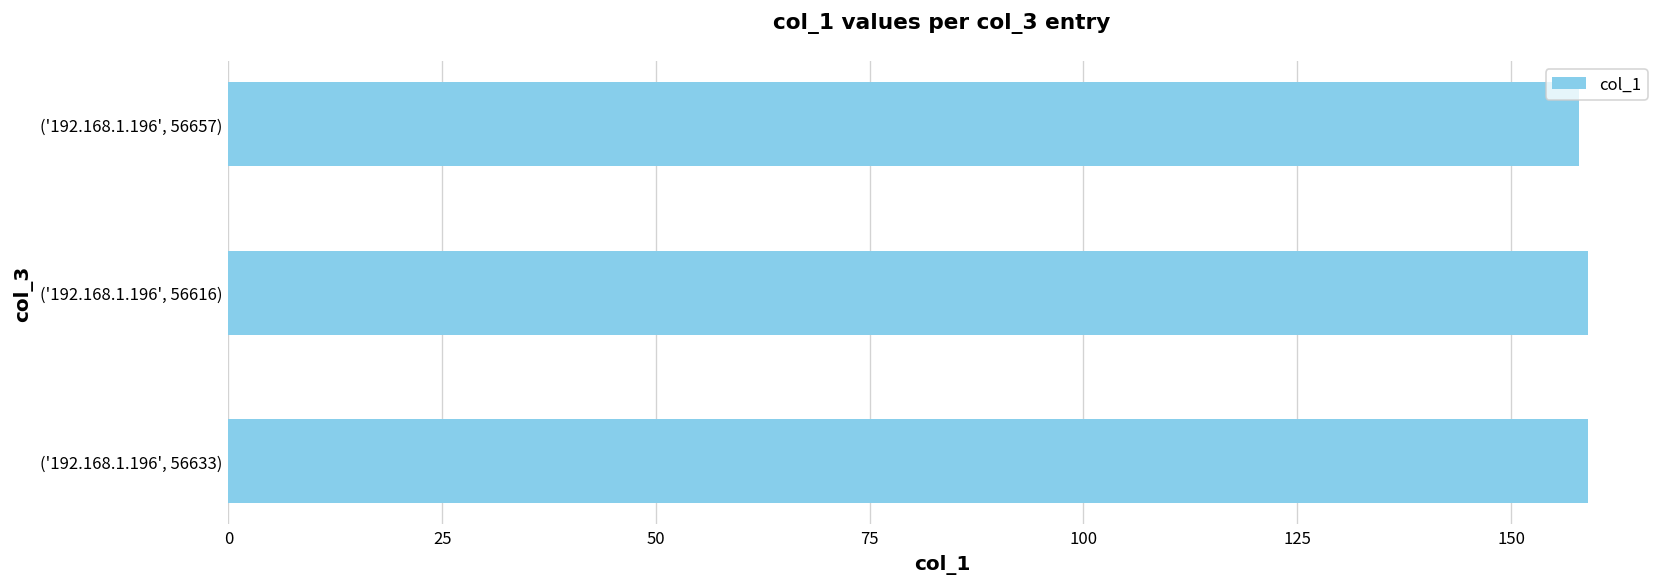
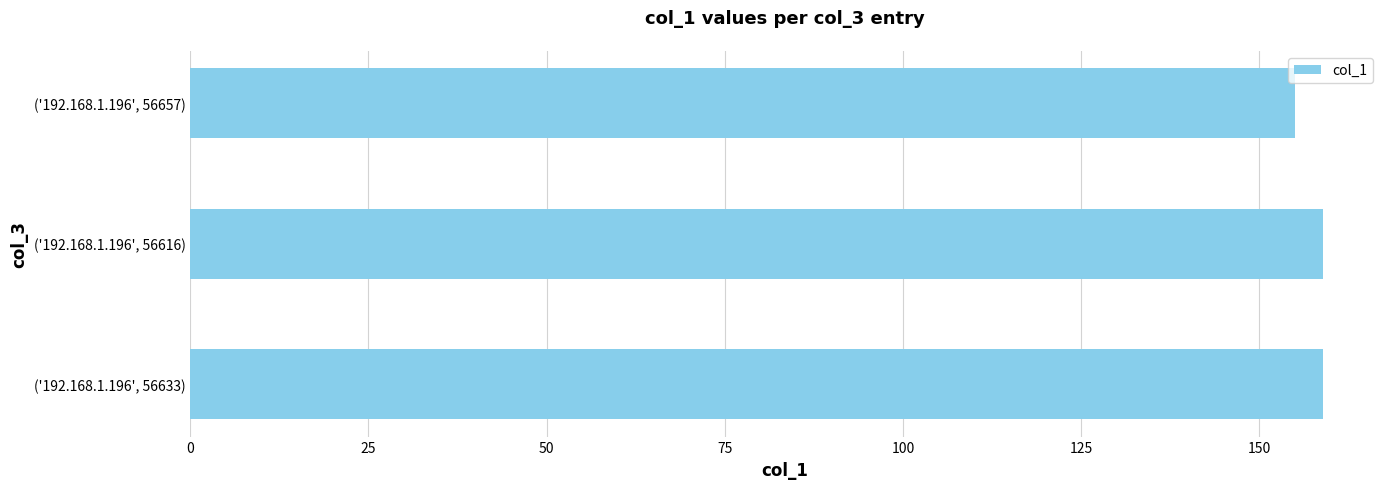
  {
-   "('192.168.1.196', 56657)": 158,
+   "('192.168.1.196', 56657)": 155,
    "('192.168.1.196', 56616)": 159,
    "('192.168.1.196', 56633)": 159
  }
